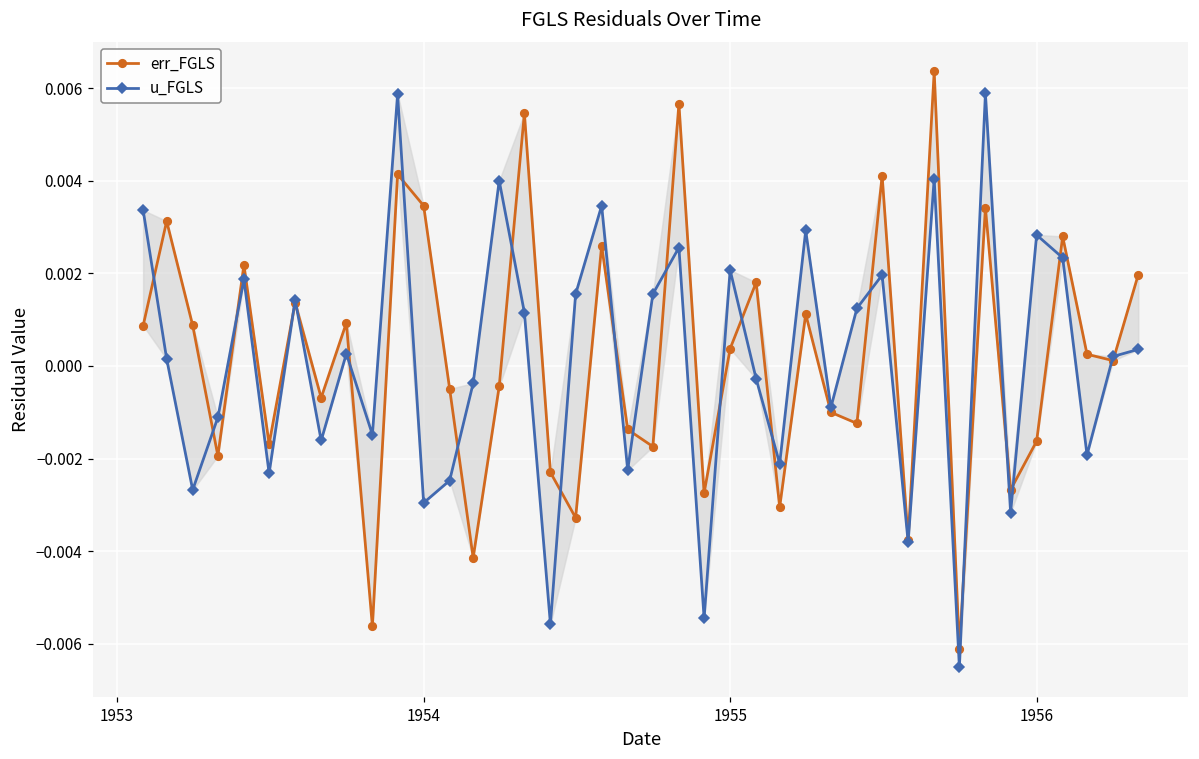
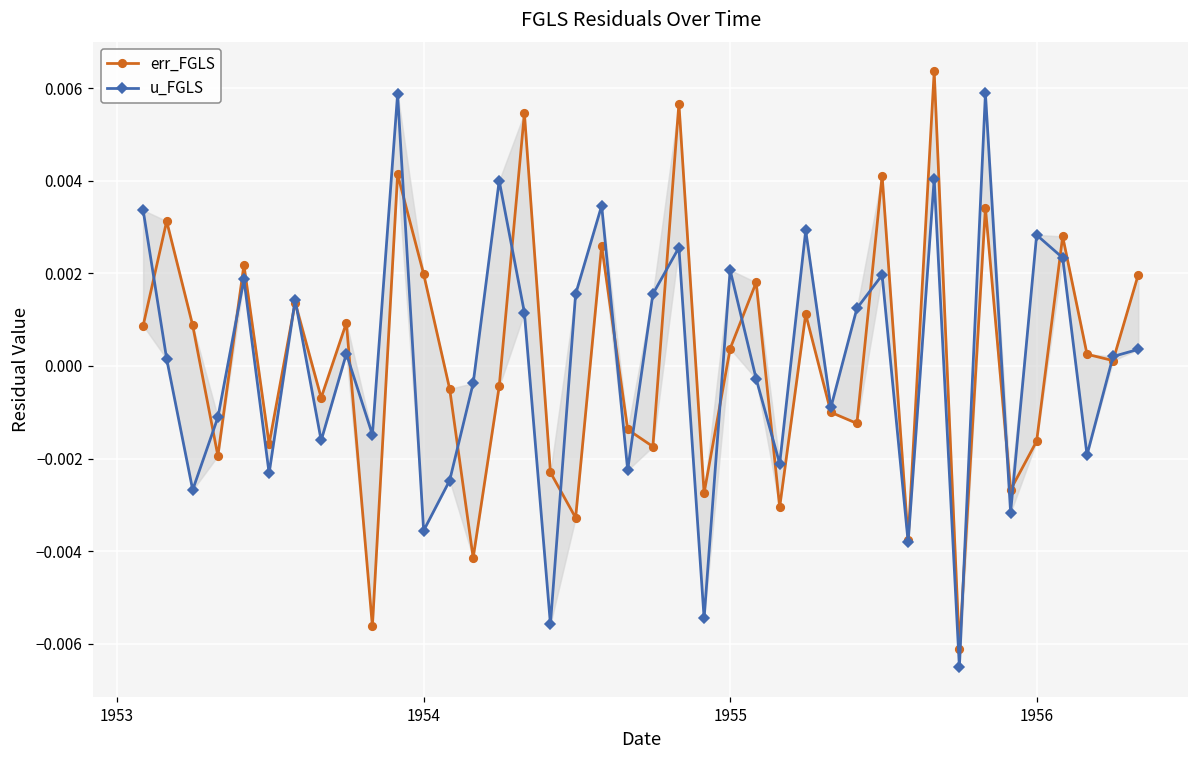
  {
    "err_FGLS": {
-     "1954": 0.0035,
+     "1954": 0.0020,
      "1955": 0.0004,
      "1956": -0.0016
    },
    "u_FGLS": {
-     "1954": -0.0030
+     "1954": -0.0036
    }
  }
